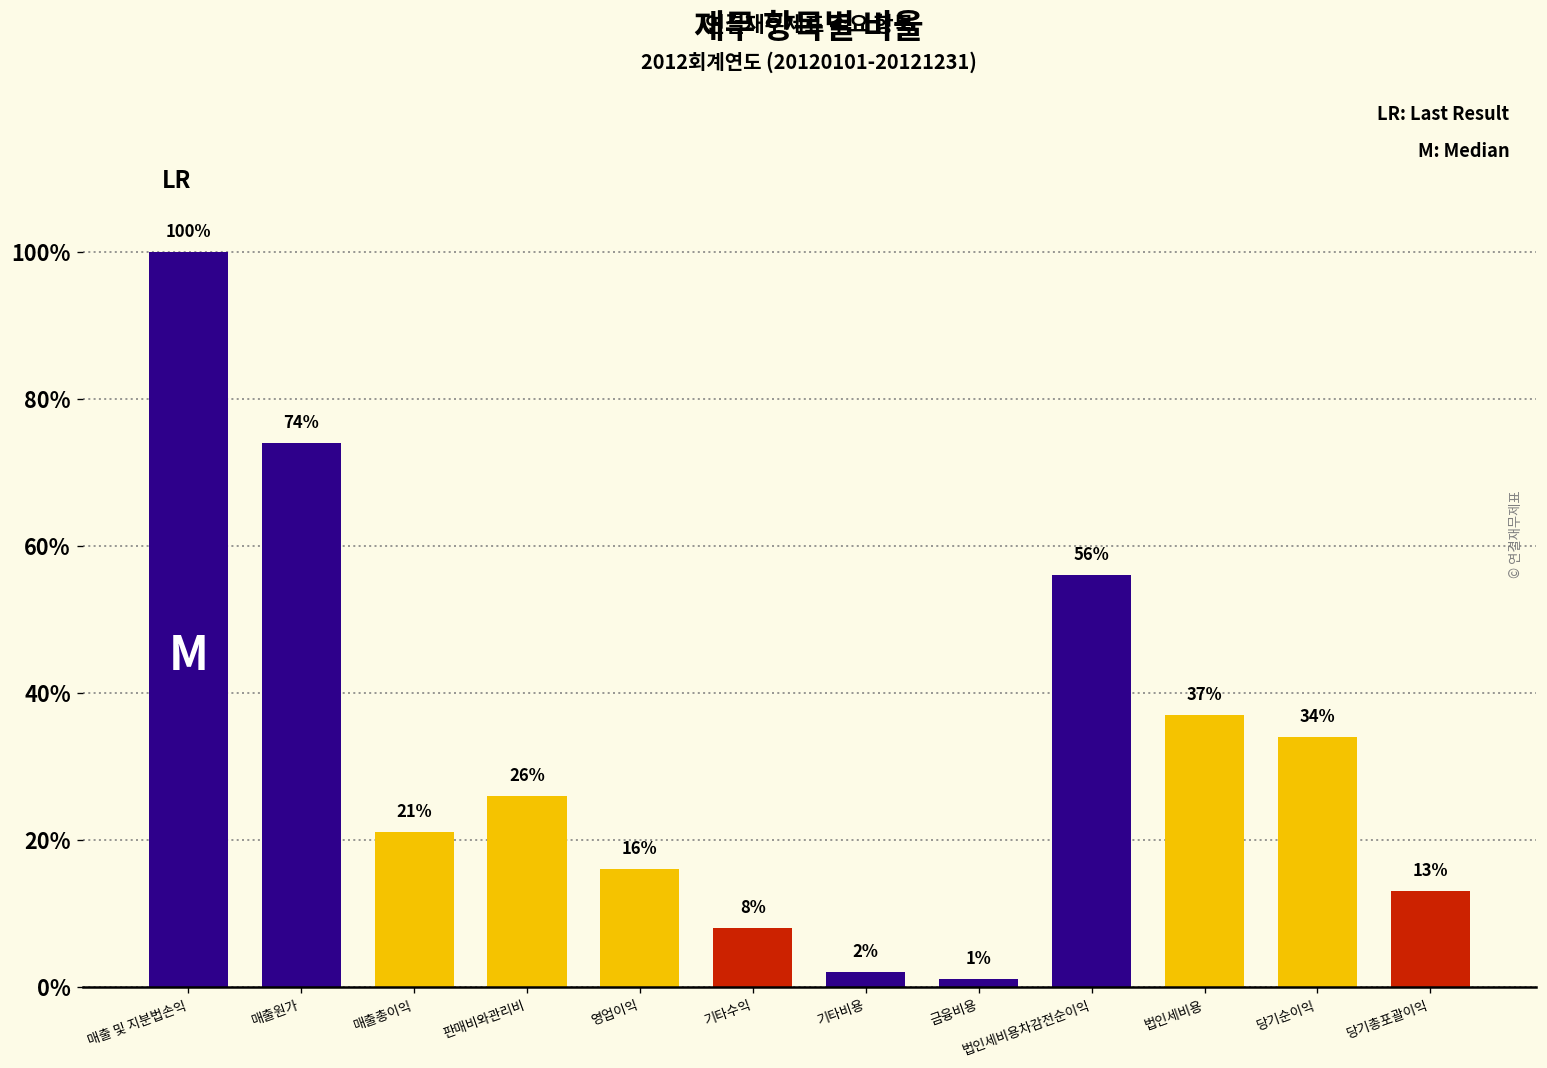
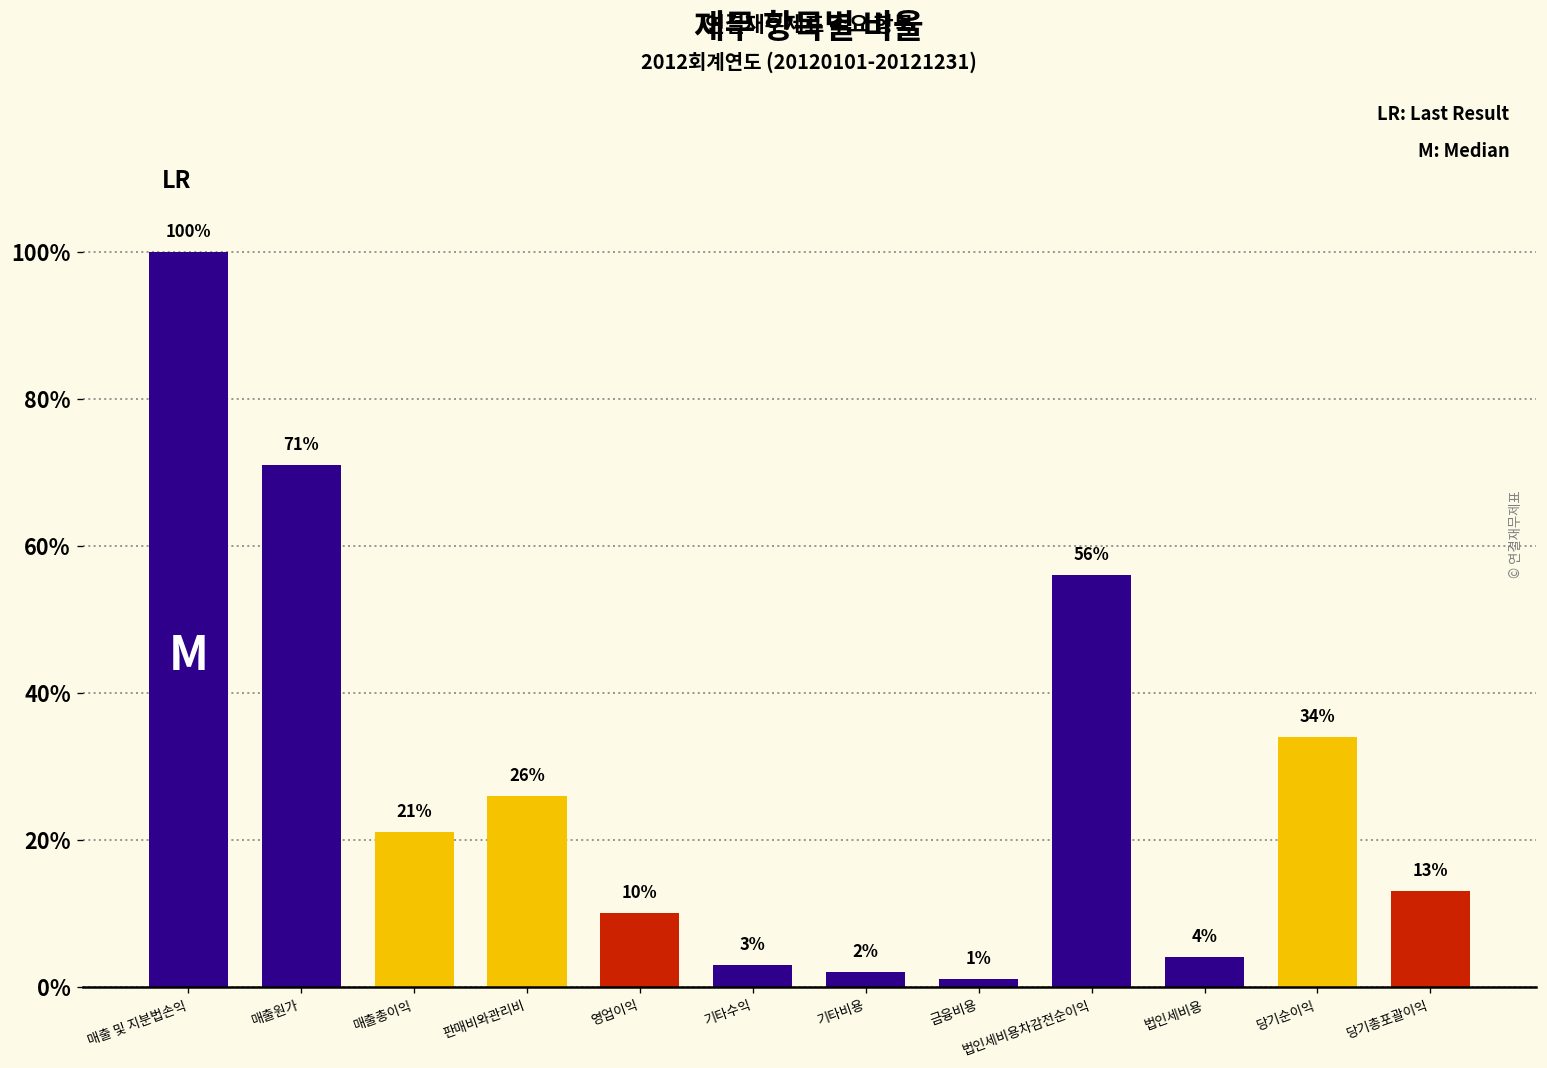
  {
    "매출 및 지분법손익": "100%",
-   "매출원가": "74%",
+   "매출원가": "71%",
    "매출총이익": "21%",
    "판매비와관리비": "26%",
-   "영업이익": "16%",
-   "기타수익": "8%",
+   "영업이익": "10%",
+   "기타수익": "3%",
    "기타비용": "2%",
    "금융비용": "1%",
    "법인세비용차감전순이익": "56%",
-   "법인세비용": "37%",
+   "법인세비용": "4%",
    "당기순이익": "34%",
    "당기총포괄이익": "13%"
  }
